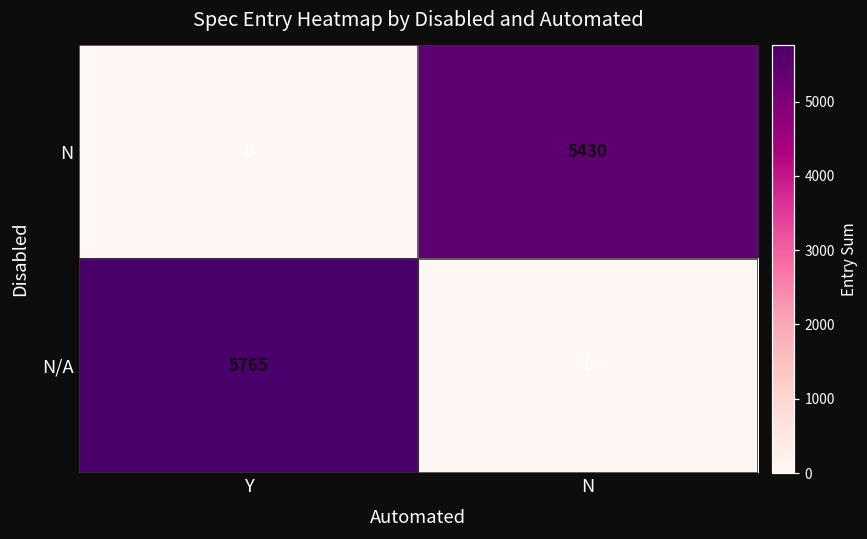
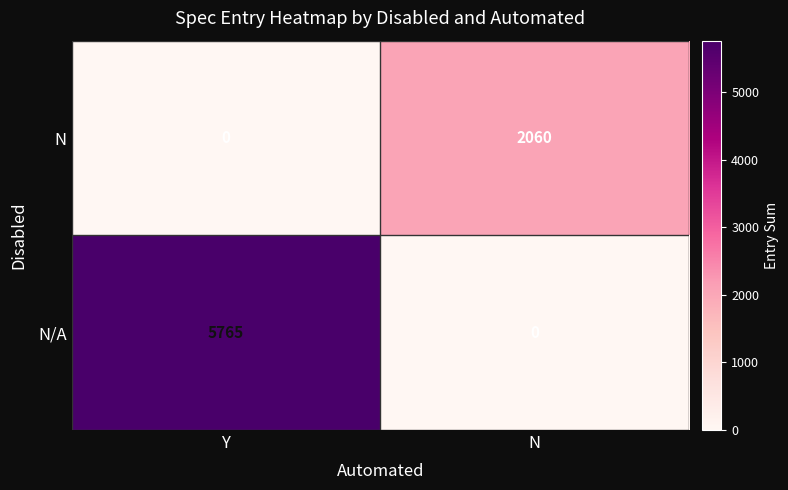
  {
    "N": {
-     "N": 5430
+     "N": 2060
    },
    "N/A": {
      "Y": 5765
    }
  }
